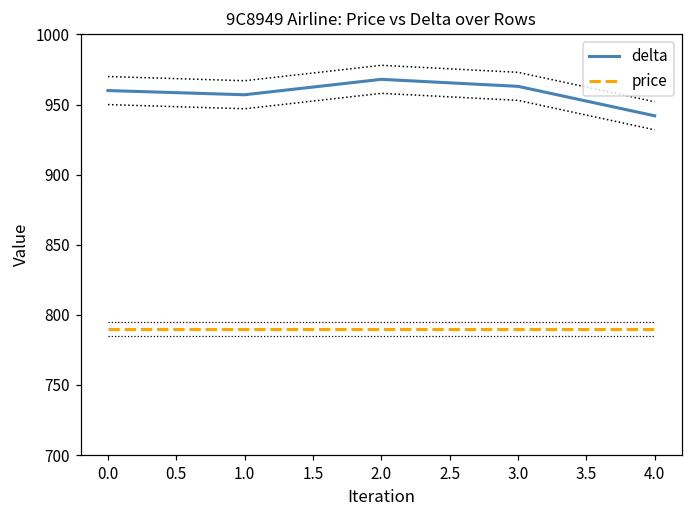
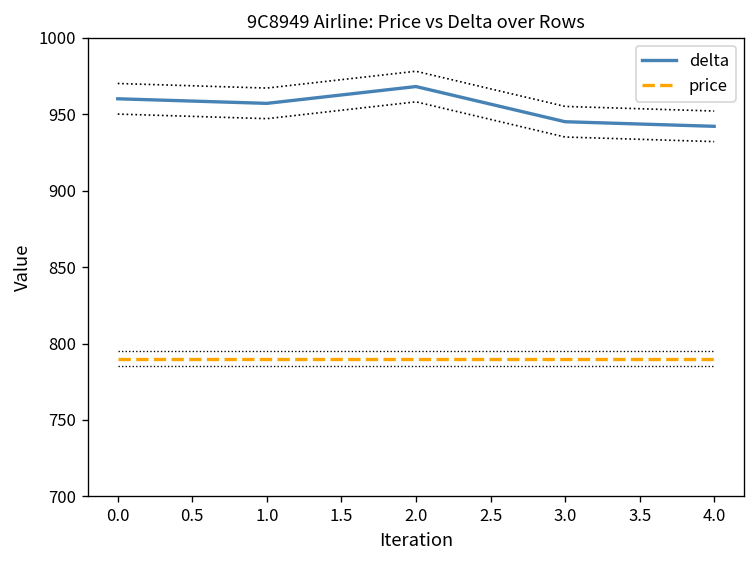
  {
    "delta": {
      "0.0": 960,
      "1.0": 957,
      "2.0": 968,
-     "3.0": 963,
+     "3.0": 945,
      "4.0": 942
    },
    "price": {
      "0.0": 790,
      "1.0": 790,
      "2.0": 790,
      "3.0": 790,
      "4.0": 790
    }
  }
